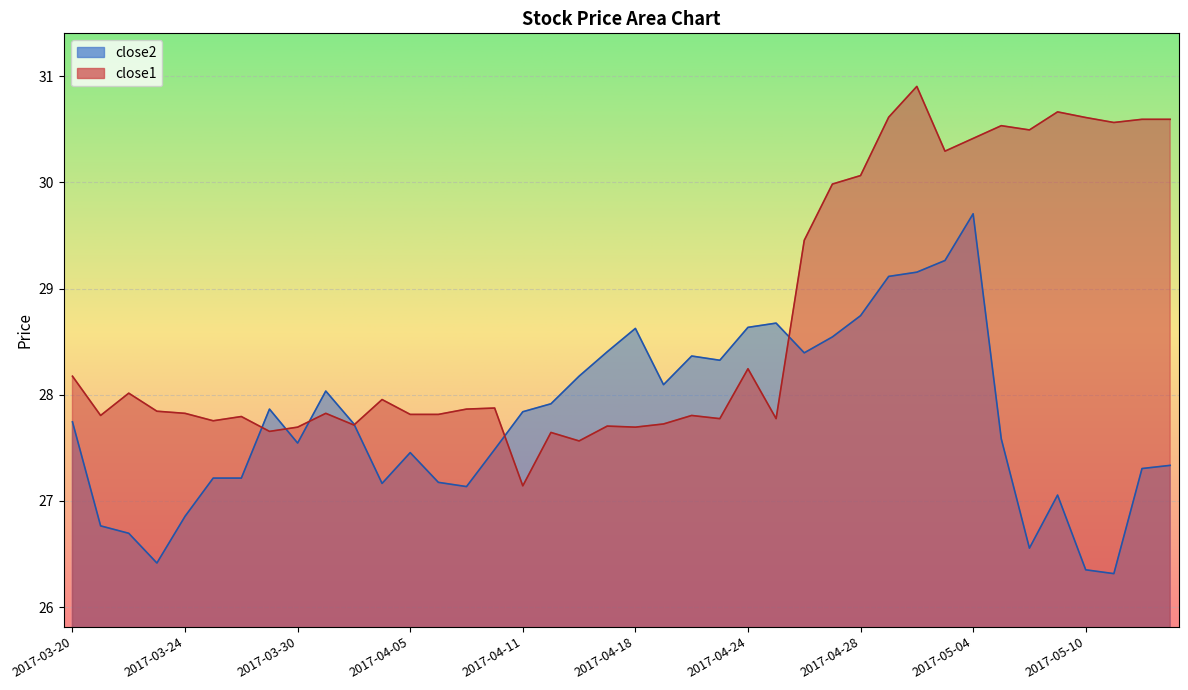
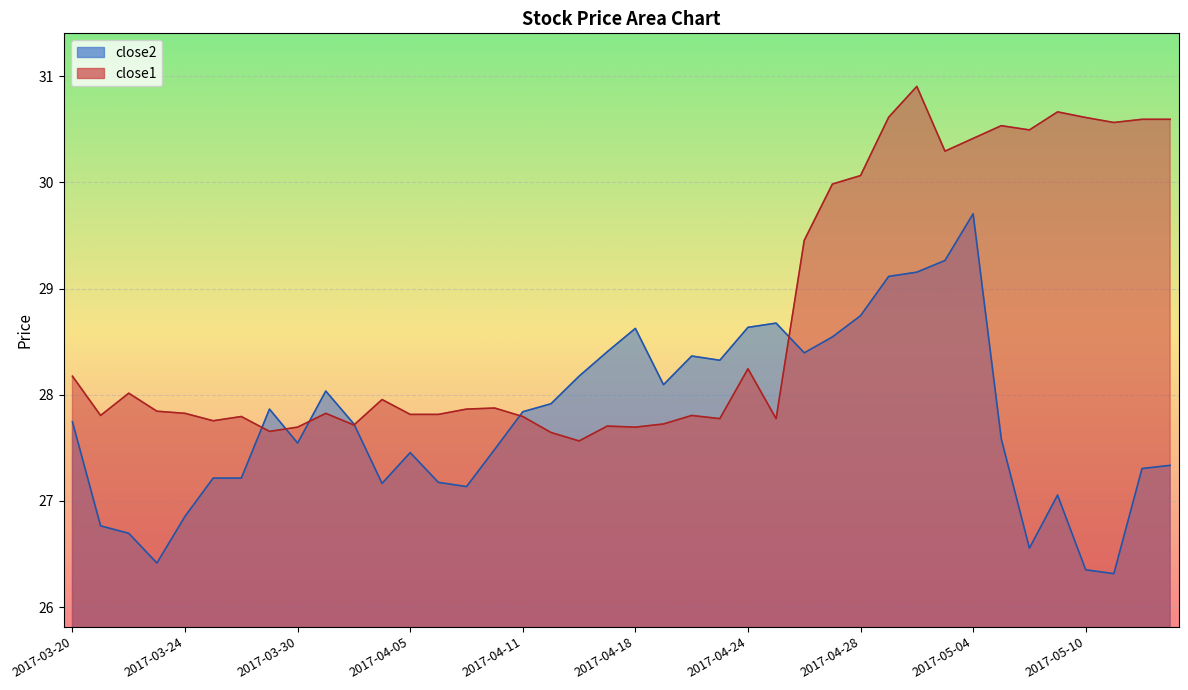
  {
    "close2": {
      "2017-03-20": 27.75,
      "2017-03-24": 26.86,
      "2017-03-30": 27.55,
      "2017-04-05": 27.46,
      "2017-04-11": 27.84,
      "2017-04-18": 28.63,
      "2017-04-24": 28.64,
      "2017-04-28": 28.75,
      "2017-05-04": 29.71,
      "2017-05-10": 26.35
    },
    "close1": {
      "2017-03-20": 28.18,
      "2017-03-24": 27.83,
      "2017-03-30": 27.70,
      "2017-04-05": 27.82,
-     "2017-04-11": 27.14,
+     "2017-04-11": 27.80,
      "2017-04-18": 27.70,
      "2017-04-24": 28.25,
      "2017-04-28": 30.07,
      "2017-05-04": 30.42,
      "2017-05-10": 30.61
    }
  }
